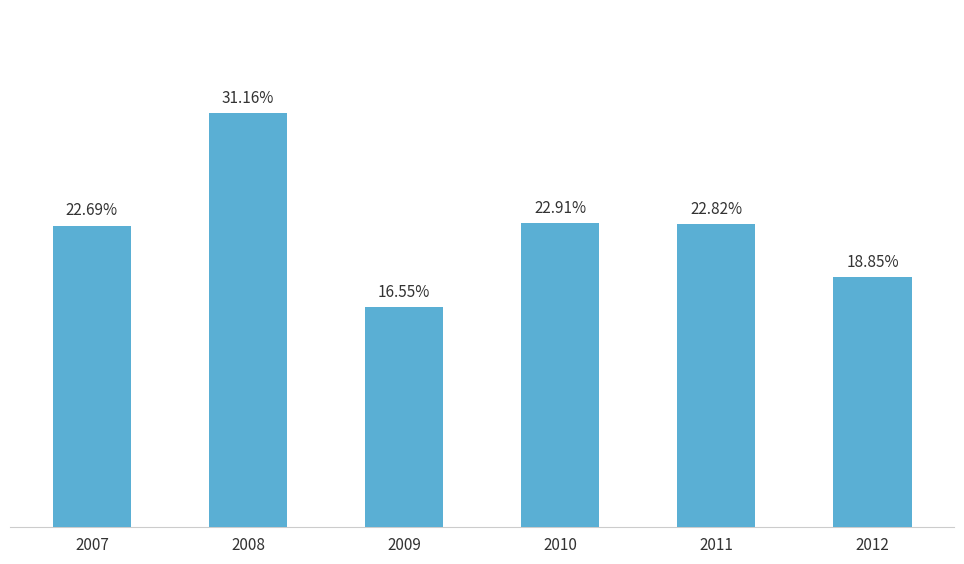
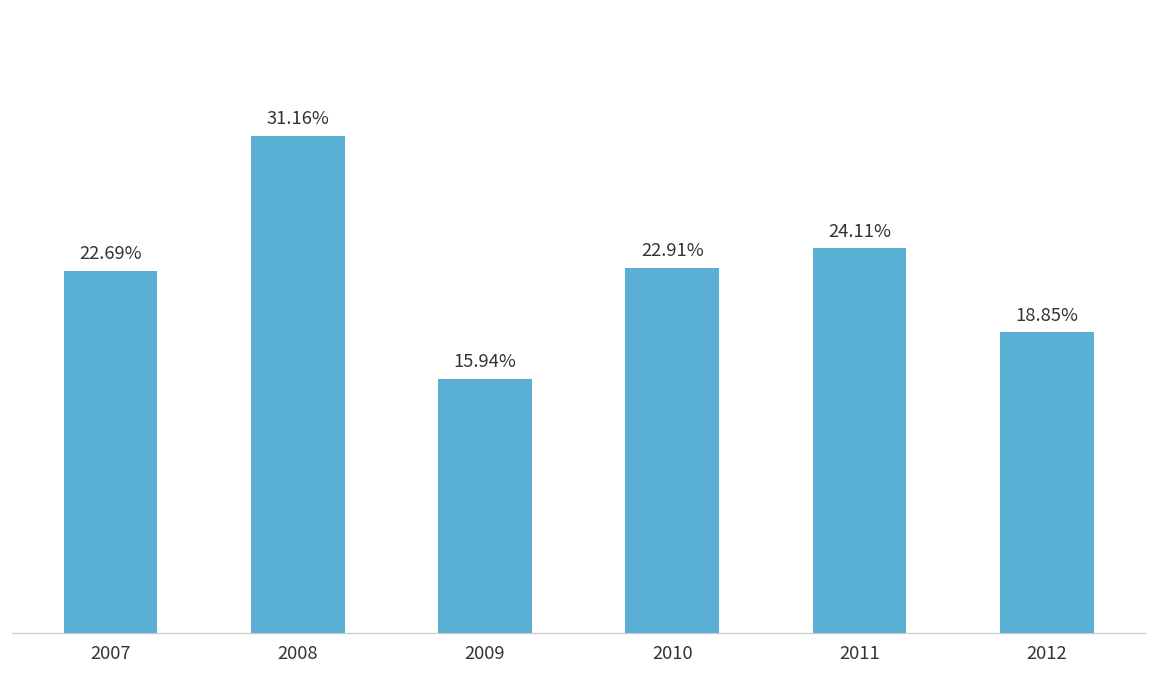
  {
    "2007": "22.69%",
    "2008": "31.16%",
-   "2009": "16.55%",
+   "2009": "15.94%",
    "2010": "22.91%",
-   "2011": "22.82%",
+   "2011": "24.11%",
    "2012": "18.85%"
  }
